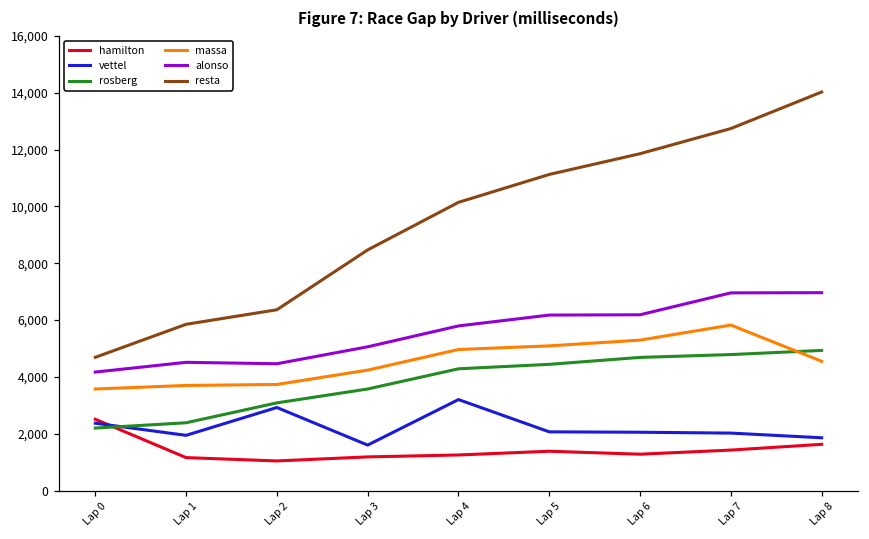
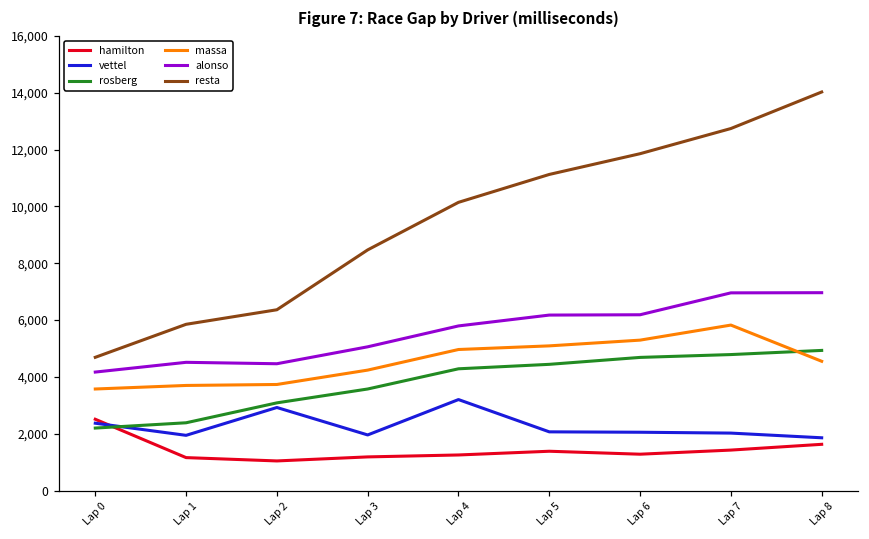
  {
    "hamilton": {
      "Lap 0": "2,500",
      "Lap 1": "1,200",
      "Lap 2": "1,000",
      "Lap 3": "1,200",
      "Lap 4": "1,300",
      "Lap 5": "1,400",
      "Lap 6": "1,300",
      "Lap 7": "1,400",
      "Lap 8": "1,600"
    },
    "vettel": {
      "Lap 0": "2,400",
      "Lap 1": "1,900",
      "Lap 2": "2,900",
-     "Lap 3": "1,600",
+     "Lap 3": "2,000",
      "Lap 4": "3,200",
      "Lap 5": "2,100",
      "Lap 6": "2,100",
      "Lap 7": "2,000",
      "Lap 8": "1,900"
    },
    "rosberg": {
      "Lap 0": "2,200",
      "Lap 1": "2,400",
      "Lap 2": "3,100",
      "Lap 3": "3,600",
      "Lap 4": "4,300",
      "Lap 5": "4,400",
      "Lap 6": "4,700",
      "Lap 7": "4,800",
      "Lap 8": "4,900"
    },
    "massa": {
      "Lap 0": "3,600",
      "Lap 1": "3,700",
      "Lap 2": "3,700",
      "Lap 3": "4,200",
      "Lap 4": "5,000",
      "Lap 5": "5,100",
      "Lap 6": "5,300",
      "Lap 7": "5,800",
      "Lap 8": "4,600"
    },
    "alonso": {
      "Lap 0": "4,200",
      "Lap 1": "4,500",
      "Lap 2": "4,500",
      "Lap 3": "5,100",
      "Lap 4": "5,800",
      "Lap 5": "6,200",
      "Lap 6": "6,200",
      "Lap 7": "7,000",
      "Lap 8": "7,000"
    },
    "resta": {
      "Lap 0": "4,700",
      "Lap 1": "5,900",
      "Lap 2": "6,400",
      "Lap 3": "8,500",
      "Lap 4": "10,100",
      "Lap 5": "11,100",
      "Lap 6": "11,900",
      "Lap 7": "12,700",
      "Lap 8": "14,000"
    }
  }
